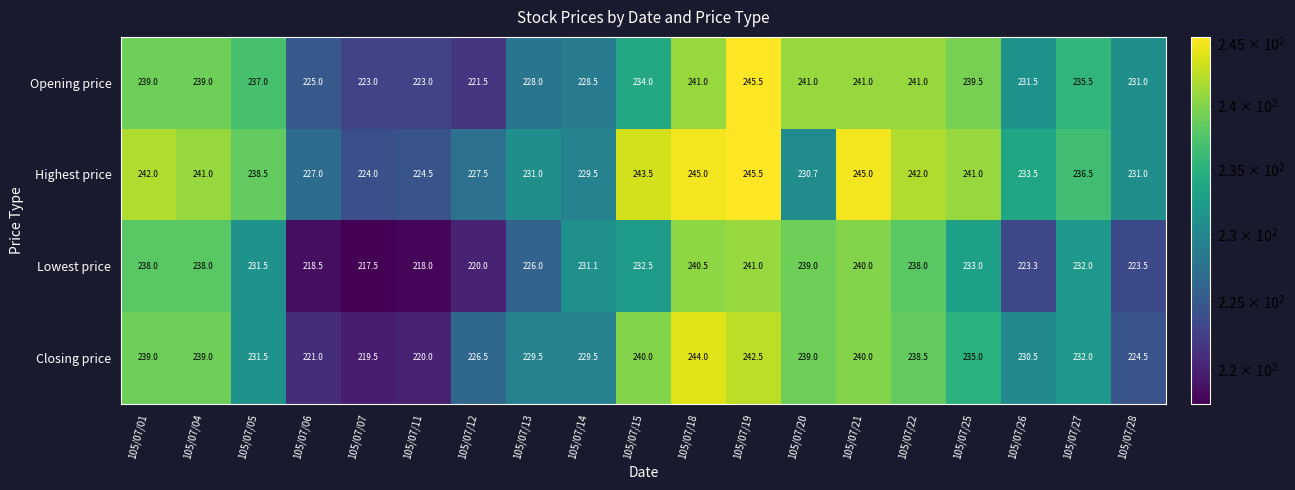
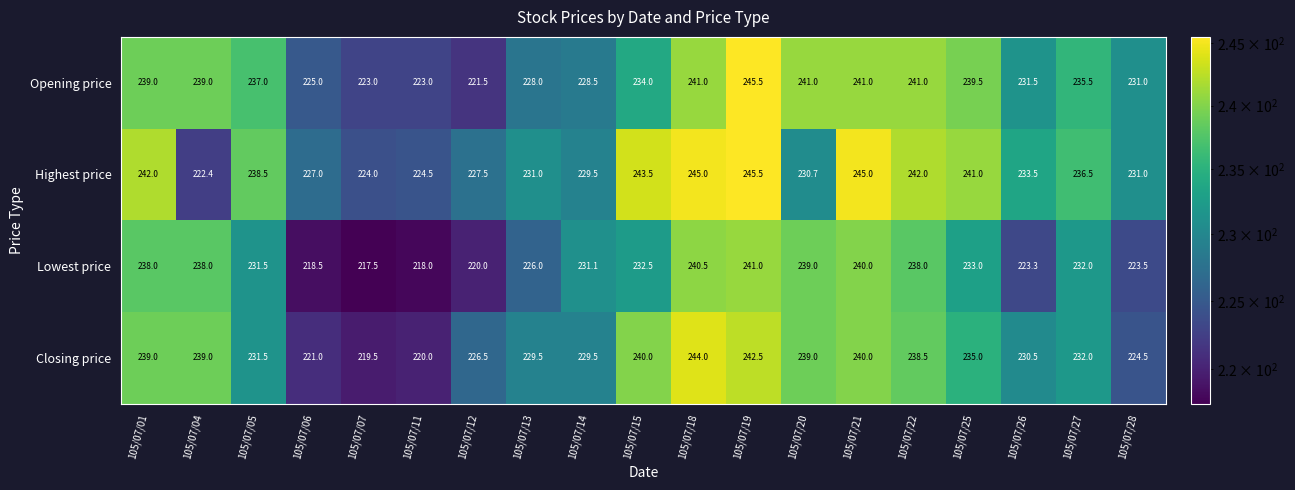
  {
    "Opening price": {
      "105/07/01": 239.0,
      "105/07/04": 239.0,
      "105/07/05": 237.0,
      "105/07/06": 225.0,
      "105/07/07": 223.0,
      "105/07/11": 223.0,
      "105/07/12": 221.5,
      "105/07/13": 228.0,
      "105/07/14": 228.5,
      "105/07/15": 234.0,
      "105/07/18": 241.0,
      "105/07/19": 245.5,
      "105/07/20": 241.0,
      "105/07/21": 241.0,
      "105/07/22": 241.0,
      "105/07/25": 239.5,
      "105/07/26": 231.5,
      "105/07/27": 235.5,
      "105/07/28": 231.0
    },
    "Highest price": {
      "105/07/01": 242.0,
-     "105/07/04": 241.0,
+     "105/07/04": 222.4,
      "105/07/05": 238.5,
      "105/07/06": 227.0,
      "105/07/07": 224.0,
      "105/07/11": 224.5,
      "105/07/12": 227.5,
      "105/07/13": 231.0,
      "105/07/14": 229.5,
      "105/07/15": 243.5,
      "105/07/18": 245.0,
      "105/07/19": 245.5,
      "105/07/20": 230.7,
      "105/07/21": 245.0,
      "105/07/22": 242.0,
      "105/07/25": 241.0,
      "105/07/26": 233.5,
      "105/07/27": 236.5,
      "105/07/28": 231.0
    },
    "Lowest price": {
      "105/07/01": 238.0,
      "105/07/04": 238.0,
      "105/07/05": 231.5,
      "105/07/06": 218.5,
      "105/07/07": 217.5,
      "105/07/11": 218.0,
      "105/07/12": 220.0,
      "105/07/13": 226.0,
      "105/07/14": 231.1,
      "105/07/15": 232.5,
      "105/07/18": 240.5,
      "105/07/19": 241.0,
      "105/07/20": 239.0,
      "105/07/21": 240.0,
      "105/07/22": 238.0,
      "105/07/25": 233.0,
      "105/07/26": 223.3,
      "105/07/27": 232.0,
      "105/07/28": 223.5
    },
    "Closing price": {
      "105/07/01": 239.0,
      "105/07/04": 239.0,
      "105/07/05": 231.5,
      "105/07/06": 221.0,
      "105/07/07": 219.5,
      "105/07/11": 220.0,
      "105/07/12": 226.5,
      "105/07/13": 229.5,
      "105/07/14": 229.5,
      "105/07/15": 240.0,
      "105/07/18": 244.0,
      "105/07/19": 242.5,
      "105/07/20": 239.0,
      "105/07/21": 240.0,
      "105/07/22": 238.5,
      "105/07/25": 235.0,
      "105/07/26": 230.5,
      "105/07/27": 232.0,
      "105/07/28": 224.5
    }
  }
